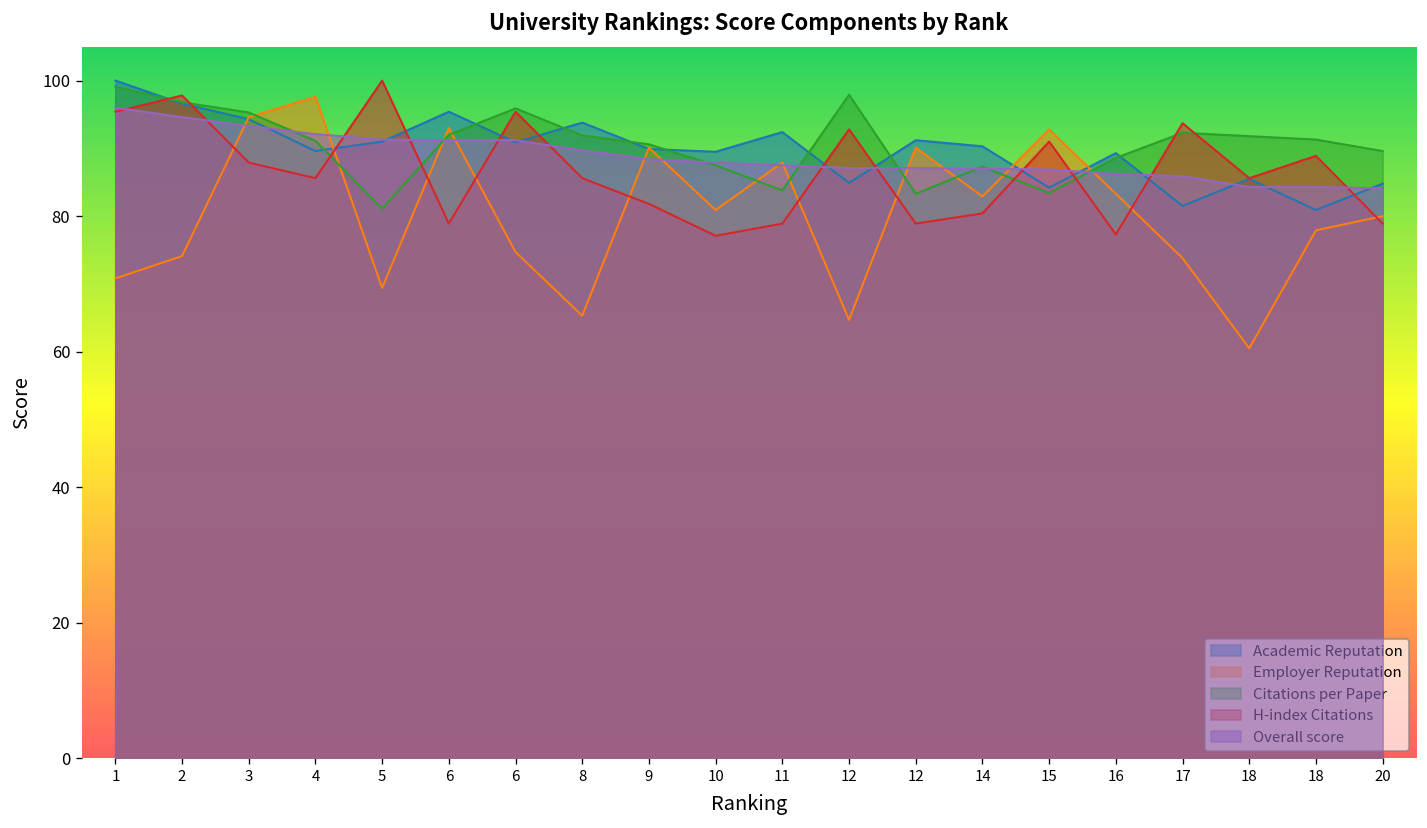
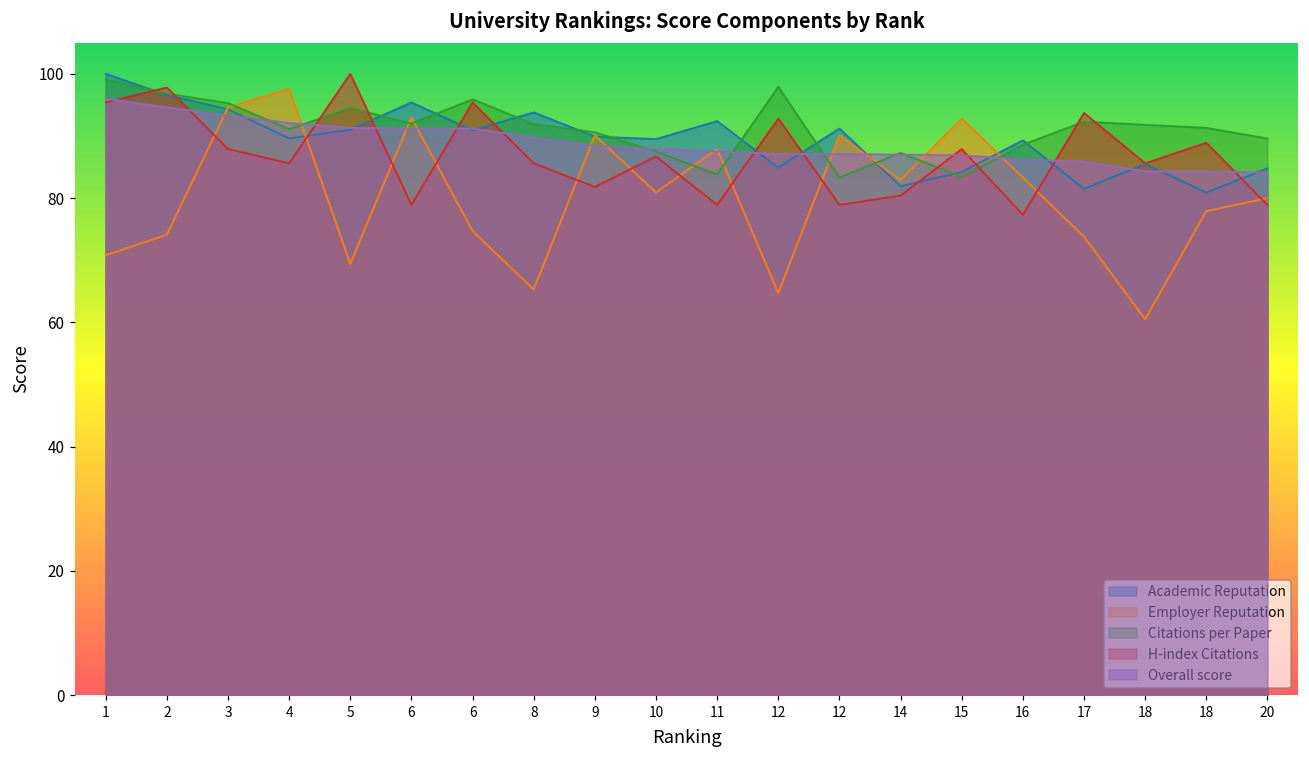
  {
    "Academic Reputation": {
      "1": 100,
      "4": 90,
      "8": 94,
      "10": 90,
      "11": 92,
-     "14": 90,
+     "14": 82,
      "15": 84,
      "16": 89,
      "17": 82,
      "20": 85
    },
    "Employer Reputation": {
      "1": 71,
      "2": 74,
      "4": 98,
      "5": 69,
      "8": 65,
      "10": 81,
      "14": 83,
      "15": 93,
      "16": 83,
      "17": 74,
      "20": 80
    },
    "Citations per Paper": {
      "1": 99,
      "3": 95,
      "4": 91,
-     "5": 81,
+     "5": 95,
      "8": 92,
      "9": 91,
      "11": 84,
      "15": 83,
      "16": 89,
      "17": 92,
      "20": 90
    },
    "H-index Citations": {
      "1": 95,
      "2": 98,
      "3": 88,
      "4": 86,
      "5": 100,
      "8": 86,
      "9": 82,
-     "10": 77,
+     "10": 87,
      "11": 79,
      "14": 80,
-     "15": 91,
+     "15": 88,
      "16": 77,
      "17": 94,
      "20": 79
    },
    "Overall score": {
      "1": 96,
      "2": 95,
      "3": 93,
      "4": 92,
      "8": 90,
      "9": 88,
      "15": 87,
      "16": 86,
      "17": 86,
      "20": 84
    }
  }
